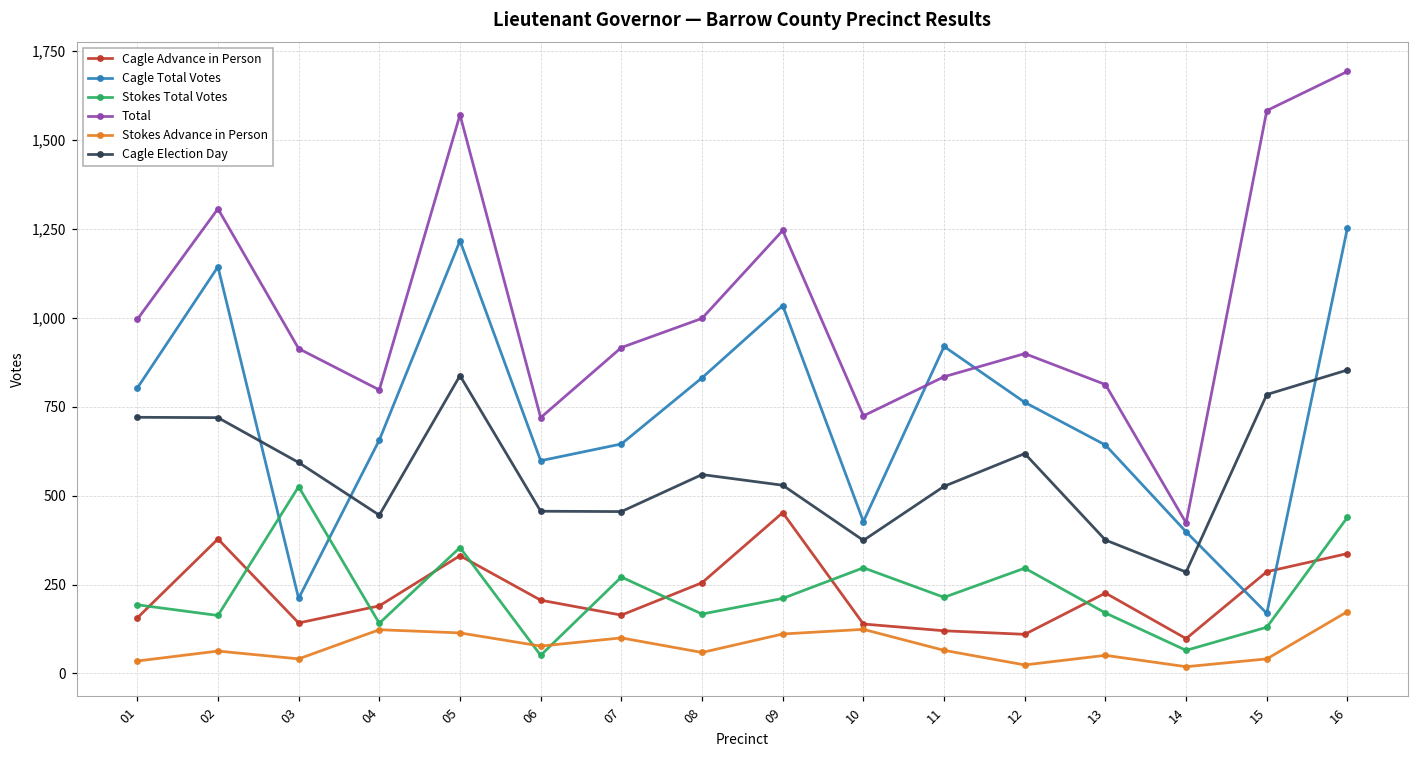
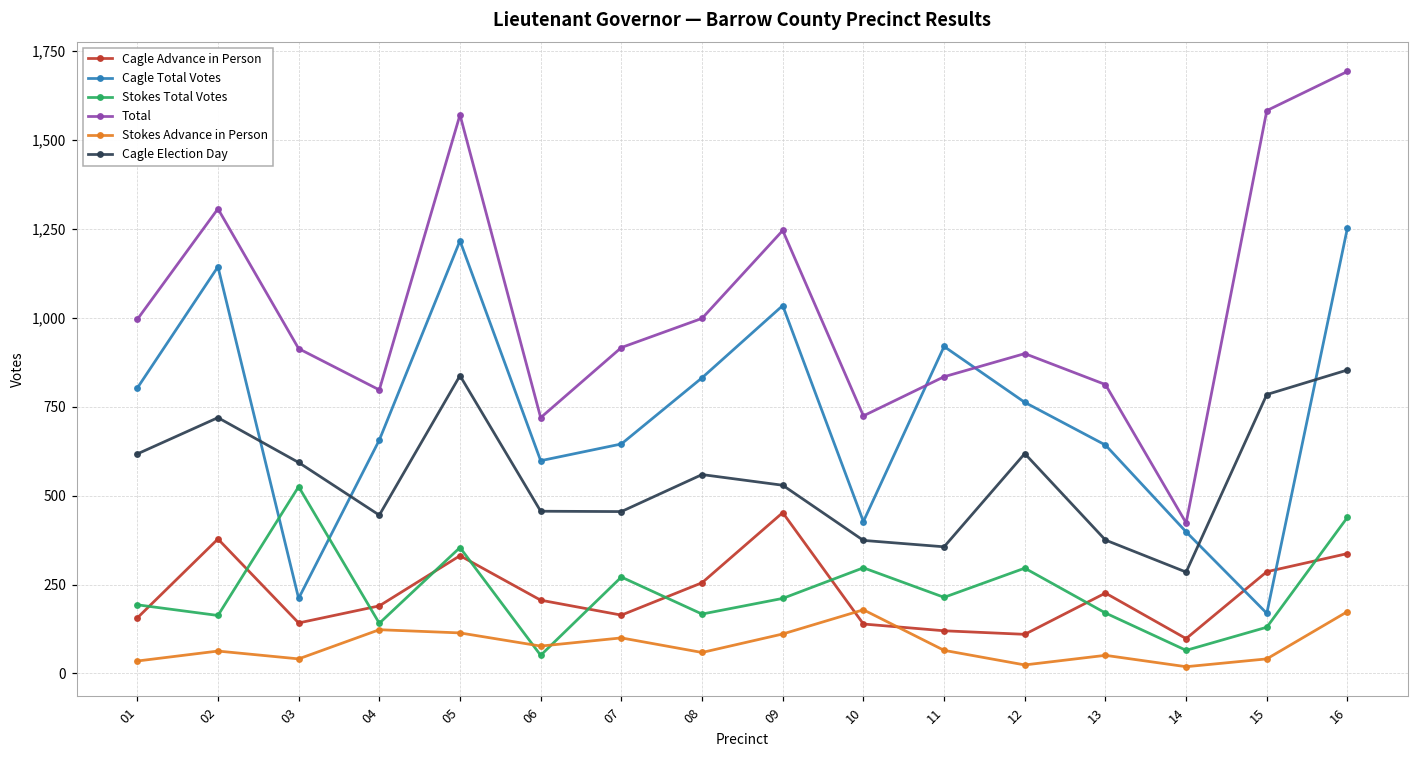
  {
    "Cagle Advance in Person": {
      "01": "160",
      "02": "380",
      "03": "140",
      "04": "190",
      "05": "330",
      "06": "210",
      "07": "160",
      "08": "260",
      "09": "450",
      "10": "140",
      "11": "120",
      "12": "110",
      "13": "230",
      "14": "100",
      "15": "290",
      "16": "340"
    },
    "Cagle Total Votes": {
      "01": "800",
      "02": "1,140",
      "03": "210",
      "04": "660",
      "05": "1,220",
      "06": "600",
      "07": "650",
      "08": "830",
      "09": "1,030",
      "10": "430",
      "11": "920",
      "12": "760",
      "13": "640",
      "14": "400",
      "15": "170",
      "16": "1,250"
    },
    "Stokes Total Votes": {
      "01": "190",
      "02": "160",
      "03": "530",
      "04": "140",
      "05": "350",
      "06": "50",
      "07": "270",
      "08": "170",
      "09": "210",
      "10": "300",
      "11": "210",
      "12": "300",
      "13": "170",
      "14": "70",
      "15": "130",
      "16": "440"
    },
    "Total": {
      "01": "1,000",
      "02": "1,310",
      "03": "910",
      "04": "800",
      "05": "1,570",
      "06": "720",
      "07": "920",
      "08": "1,000",
      "09": "1,250",
      "10": "720",
      "11": "830",
      "12": "900",
      "13": "810",
      "14": "420",
      "15": "1,580",
      "16": "1,690"
    },
    "Stokes Advance in Person": {
      "01": "40",
      "02": "60",
      "03": "40",
      "04": "120",
      "05": "110",
      "06": "80",
      "07": "100",
      "08": "60",
      "09": "110",
-     "10": "120",
+     "10": "180",
      "11": "70",
      "12": "20",
      "13": "50",
      "14": "20",
      "15": "40",
      "16": "170"
    },
    "Cagle Election Day": {
-     "01": "720",
+     "01": "620",
      "02": "720",
      "03": "590",
      "04": "450",
      "05": "840",
      "06": "460",
      "07": "460",
      "08": "560",
      "09": "530",
      "10": "370",
-     "11": "530",
+     "11": "360",
      "12": "620",
      "13": "380",
      "14": "290",
      "15": "780",
      "16": "850"
    }
  }
